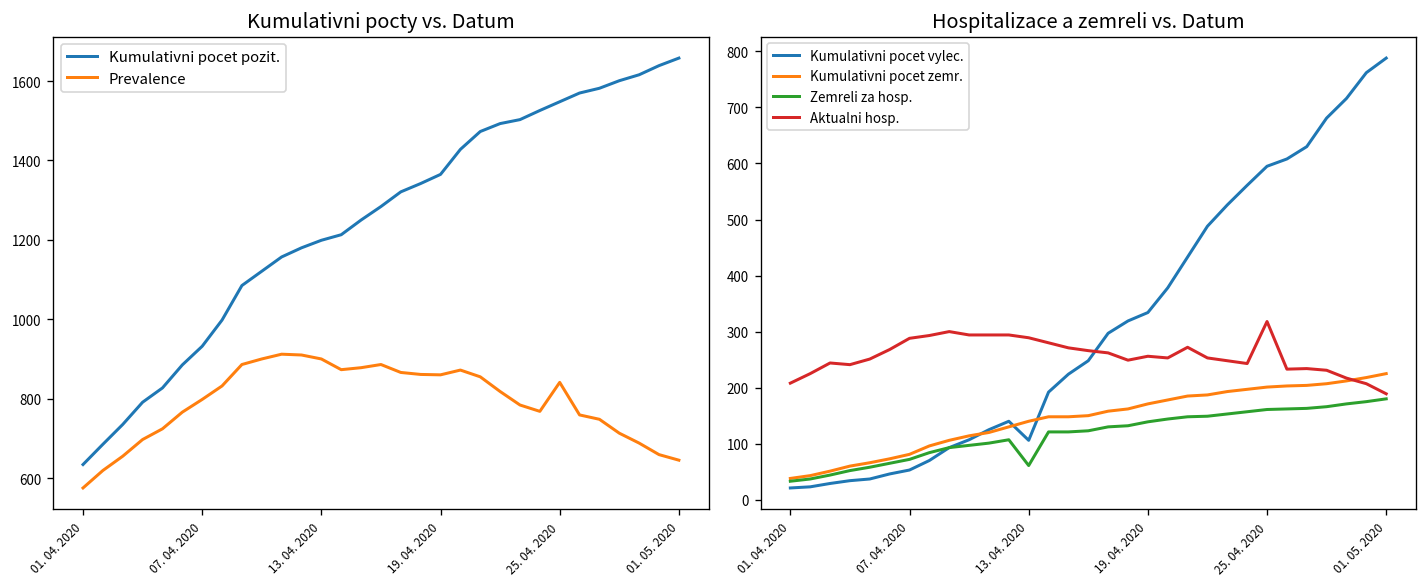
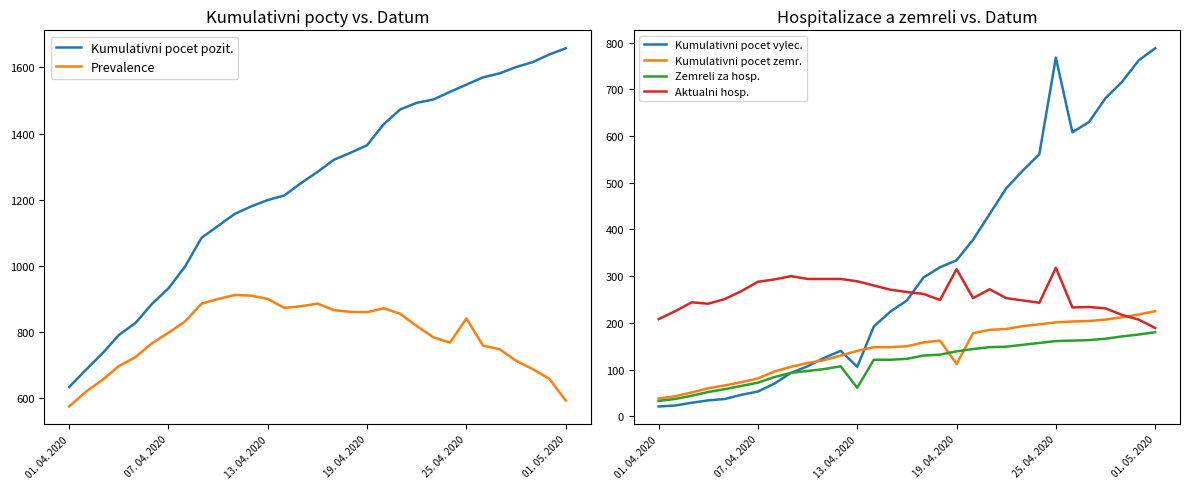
  {
    "Kumulativni pocty vs. Datum": {
      "Kumulativni pocet pozit.": {
        "01. 04. 2020": 630,
        "07. 04. 2020": 930,
        "13. 04. 2020": 1200,
        "19. 04. 2020": 1370,
        "25. 04. 2020": 1550,
        "01. 05. 2020": 1660
      },
      "Prevalence": {
        "01. 04. 2020": 580,
        "07. 04. 2020": 800,
        "13. 04. 2020": 900,
        "19. 04. 2020": 860,
        "25. 04. 2020": 840,
-       "01. 05. 2020": 650
+       "01. 05. 2020": 590
      }
    },
    "Hospitalizace a zemreli vs. Datum": {
      "Kumulativni pocet vylec.": {
        "01. 04. 2020": 20,
        "07. 04. 2020": 50,
        "13. 04. 2020": 110,
        "19. 04. 2020": 330,
-       "25. 04. 2020": 600,
+       "25. 04. 2020": 770,
        "01. 05. 2020": 790
      },
      "Kumulativni pocet zemr.": {
        "07. 04. 2020": 80,
        "13. 04. 2020": 140,
-       "19. 04. 2020": 170,
+       "19. 04. 2020": 110,
        "25. 04. 2020": 200,
        "01. 05. 2020": 230
      },
      "Zemreli za hosp.": {
        "07. 04. 2020": 70,
        "13. 04. 2020": 60,
        "19. 04. 2020": 140,
        "25. 04. 2020": 160,
        "01. 05. 2020": 180
      },
      "Aktualni hosp.": {
        "01. 04. 2020": 210,
        "07. 04. 2020": 290,
        "13. 04. 2020": 290,
-       "19. 04. 2020": 260,
+       "19. 04. 2020": 320,
        "25. 04. 2020": 320,
        "01. 05. 2020": 190
      }
    }
  }
